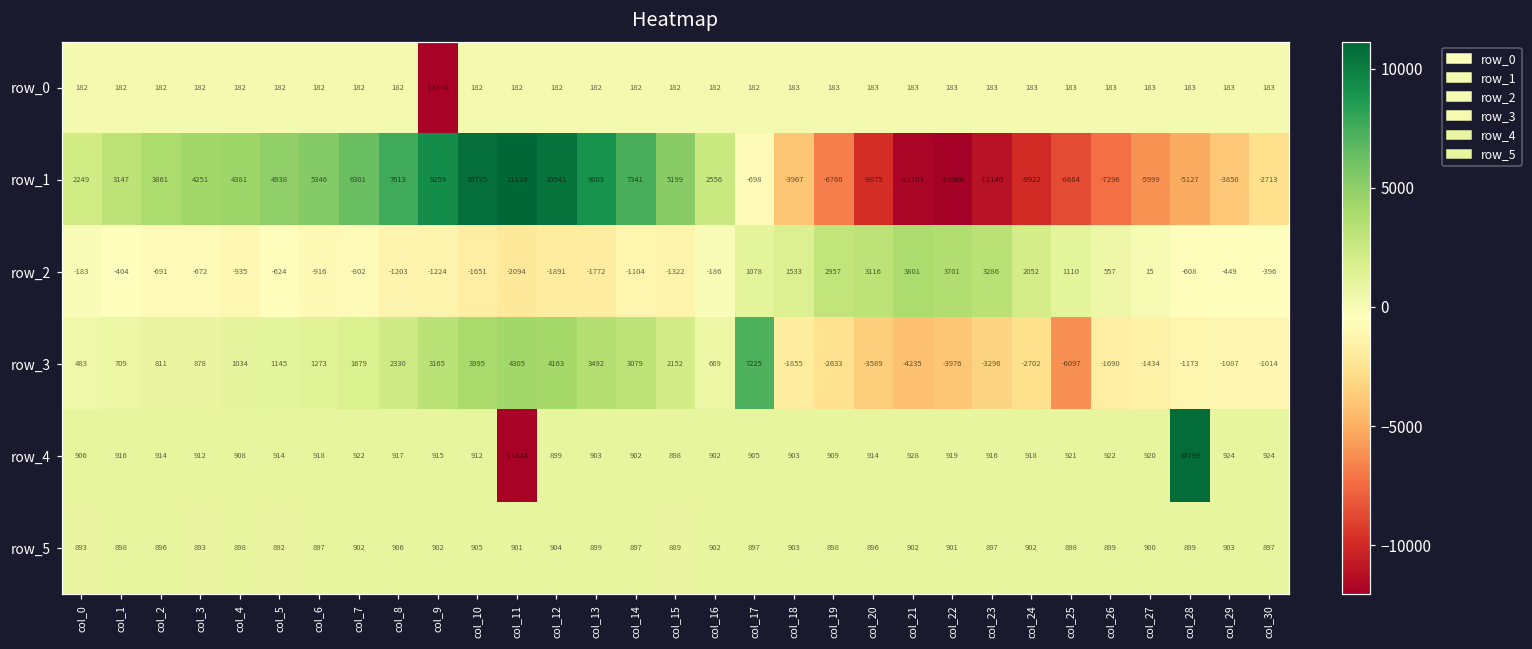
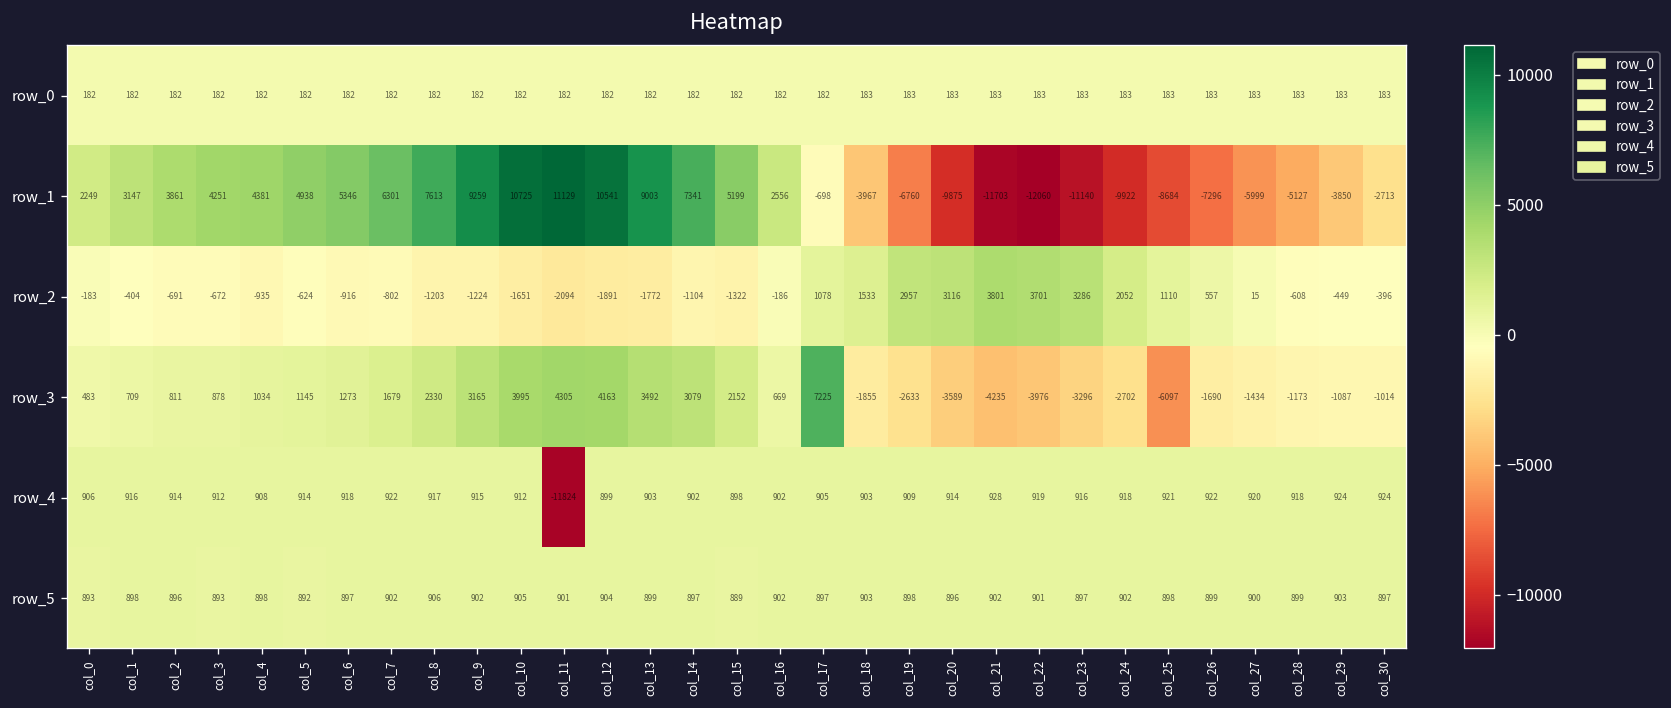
  {
    "row_0": {
      "col_0": 182,
      "col_1": 182,
      "col_2": 182,
      "col_3": 182,
      "col_4": 182,
      "col_5": 182,
      "col_6": 182,
      "col_7": 182,
      "col_8": 182,
-     "col_9": -11801,
+     "col_9": 182,
      "col_10": 182,
      "col_11": 182,
      "col_12": 182,
      "col_13": 182,
      "col_14": 182,
      "col_15": 182,
      "col_16": 182,
      "col_17": 182,
      "col_18": 183,
      "col_19": 183,
      "col_20": 183,
      "col_21": 183,
      "col_22": 183,
      "col_23": 183,
      "col_24": 183,
      "col_25": 183,
      "col_26": 183,
      "col_27": 183,
      "col_28": 183,
      "col_29": 183,
      "col_30": 183
    },
    "row_1": {
      "col_0": 2249,
      "col_1": 3147,
      "col_2": 3861,
      "col_3": 4251,
      "col_4": 4381,
      "col_5": 4938,
      "col_6": 5346,
      "col_7": 6301,
      "col_8": 7613,
      "col_9": 9259,
      "col_10": 10725,
      "col_11": 11129,
      "col_12": 10541,
      "col_13": 9003,
      "col_14": 7341,
      "col_15": 5199,
      "col_16": 2556,
      "col_17": -698,
      "col_18": -3967,
      "col_19": -6760,
      "col_20": -9875,
      "col_21": -11703,
      "col_22": -12060,
      "col_23": -11140,
      "col_24": -9922,
      "col_25": -8684,
      "col_26": -7296,
      "col_27": -5999,
      "col_28": -5127,
      "col_29": -3850,
      "col_30": -2713
    },
    "row_2": {
      "col_0": -183,
      "col_1": -404,
      "col_2": -691,
      "col_3": -672,
      "col_4": -935,
      "col_5": -624,
      "col_6": -916,
      "col_7": -802,
      "col_8": -1203,
      "col_9": -1224,
      "col_10": -1651,
      "col_11": -2094,
      "col_12": -1891,
      "col_13": -1772,
      "col_14": -1104,
      "col_15": -1322,
      "col_16": -186,
      "col_17": 1078,
      "col_18": 1533,
      "col_19": 2957,
      "col_20": 3116,
      "col_21": 3801,
      "col_22": 3701,
      "col_23": 3286,
      "col_24": 2052,
      "col_25": 1110,
      "col_26": 557,
      "col_27": 15,
      "col_28": -608,
      "col_29": -449,
      "col_30": -396
    },
    "row_3": {
      "col_0": 483,
      "col_1": 709,
      "col_2": 811,
      "col_3": 878,
      "col_4": 1034,
      "col_5": 1145,
      "col_6": 1273,
      "col_7": 1679,
      "col_8": 2330,
      "col_9": 3165,
      "col_10": 3995,
      "col_11": 4305,
      "col_12": 4163,
      "col_13": 3492,
      "col_14": 3079,
      "col_15": 2152,
      "col_16": 669,
      "col_17": 7225,
      "col_18": -1855,
      "col_19": -2633,
      "col_20": -3589,
      "col_21": -4235,
      "col_22": -3976,
      "col_23": -3296,
      "col_24": -2702,
      "col_25": -6097,
      "col_26": -1690,
      "col_27": -1434,
      "col_28": -1173,
      "col_29": -1087,
      "col_30": -1014
    },
    "row_4": {
      "col_0": 906,
      "col_1": 916,
      "col_2": 914,
      "col_3": 912,
      "col_4": 908,
      "col_5": 914,
      "col_6": 918,
      "col_7": 922,
      "col_8": 917,
      "col_9": 915,
      "col_10": 912,
      "col_11": -11824,
      "col_12": 899,
      "col_13": 903,
      "col_14": 902,
      "col_15": 898,
      "col_16": 902,
      "col_17": 905,
      "col_18": 903,
      "col_19": 909,
      "col_20": 914,
      "col_21": 928,
      "col_22": 919,
      "col_23": 916,
      "col_24": 918,
      "col_25": 921,
      "col_26": 922,
      "col_27": 920,
-     "col_28": 10799,
+     "col_28": 918,
      "col_29": 924,
      "col_30": 924
    },
    "row_5": {
      "col_0": 893,
      "col_1": 898,
      "col_2": 896,
      "col_3": 893,
      "col_4": 898,
      "col_5": 892,
      "col_6": 897,
      "col_7": 902,
      "col_8": 906,
      "col_9": 902,
      "col_10": 905,
      "col_11": 901,
      "col_12": 904,
      "col_13": 899,
      "col_14": 897,
      "col_15": 889,
      "col_16": 902,
      "col_17": 897,
      "col_18": 903,
      "col_19": 898,
      "col_20": 896,
      "col_21": 902,
      "col_22": 901,
      "col_23": 897,
      "col_24": 902,
      "col_25": 898,
      "col_26": 899,
      "col_27": 900,
      "col_28": 899,
      "col_29": 903,
      "col_30": 897
    }
  }
